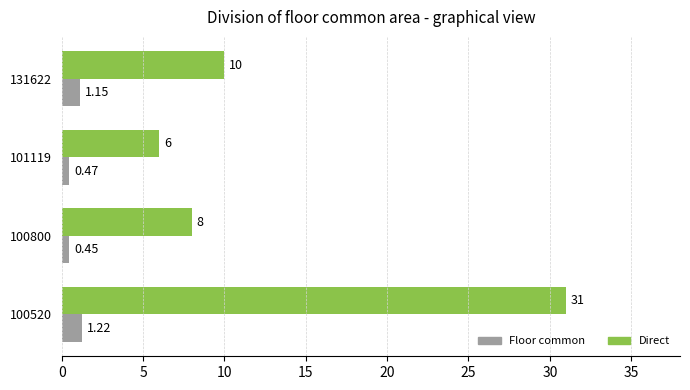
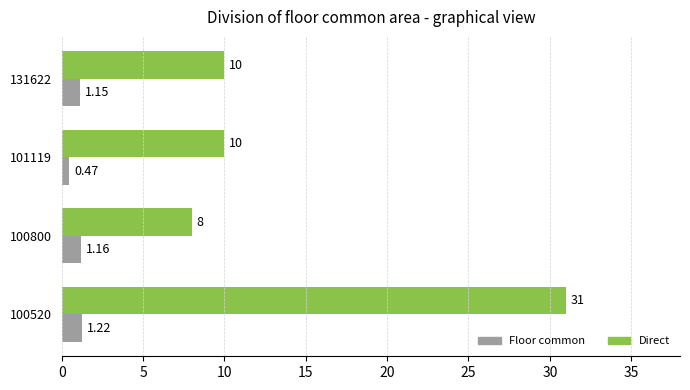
  {
    "Floor common": {
      "131622": 1.15,
      "101119": 0.47,
-     "100800": 0.45,
+     "100800": 1.16,
      "100520": 1.22
    },
    "Direct": {
      "131622": 10,
-     "101119": 6,
+     "101119": 10,
      "100800": 8,
      "100520": 31
    }
  }
